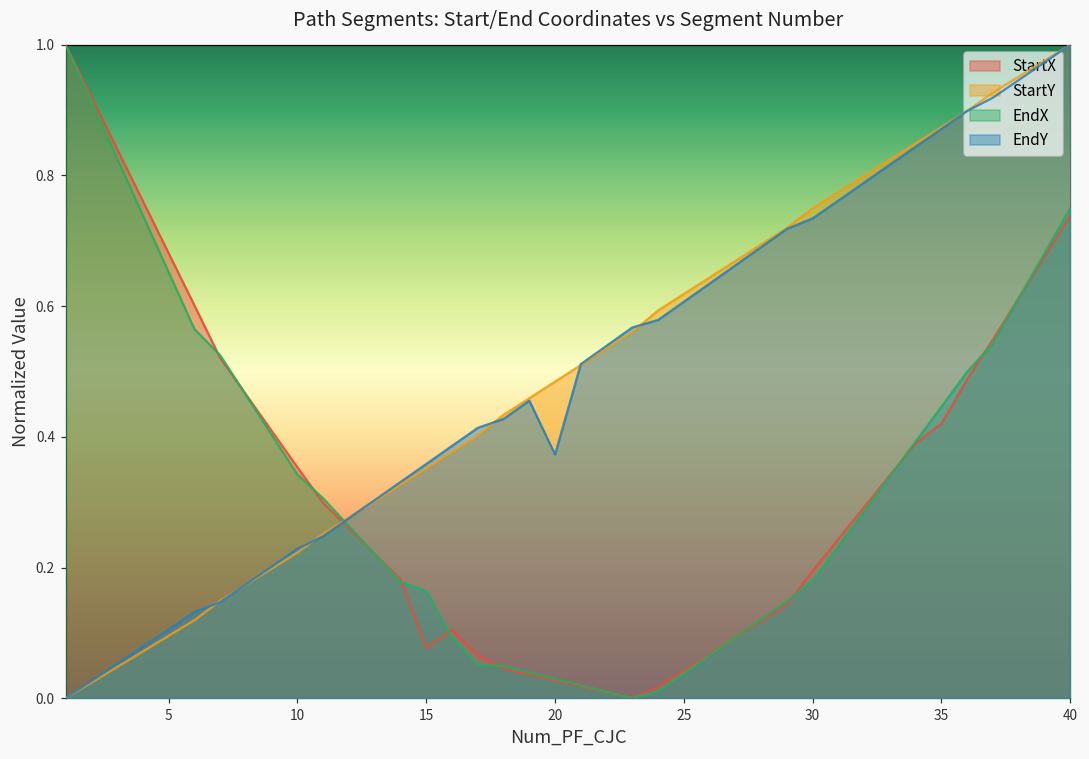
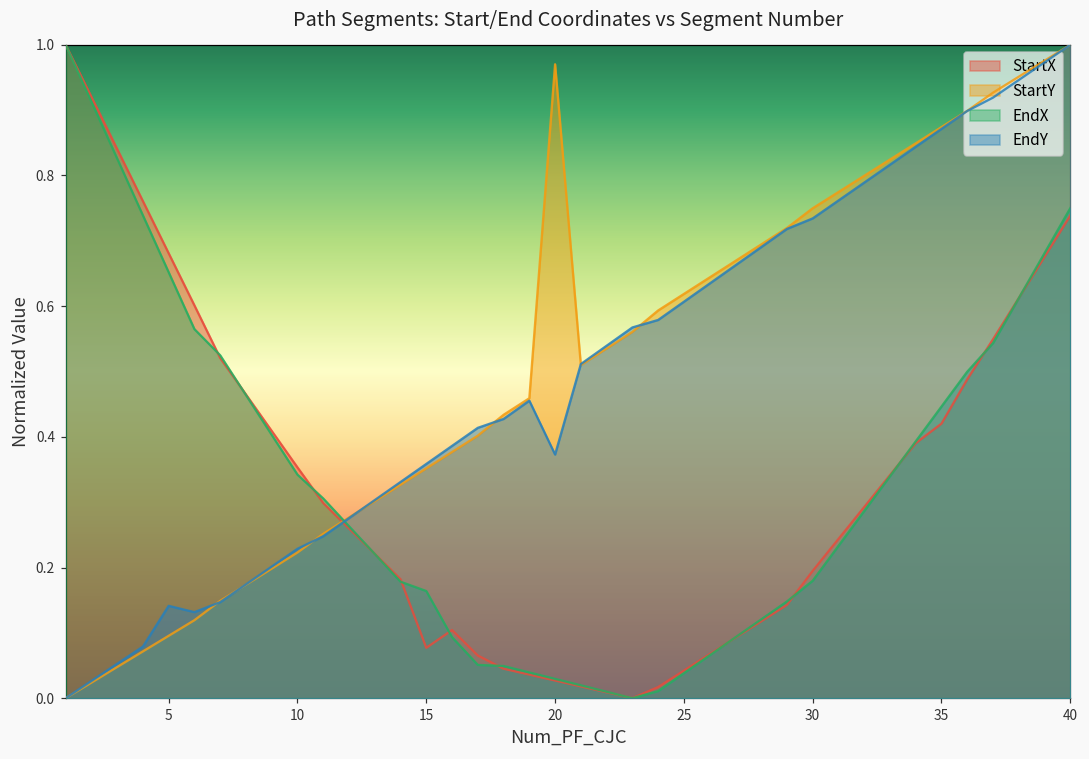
  {
    "StartX": {
      "5": 0.68,
      "10": 0.35,
      "15": 0.08,
      "30": 0.19,
      "35": 0.42,
      "40": 0.74
    },
    "StartY": {
      "5": 0.10,
      "10": 0.22,
      "15": 0.35,
-     "20": 0.48,
+     "20": 0.97,
      "25": 0.62,
      "30": 0.75
    },
    "EndX": {
      "5": 0.65,
      "10": 0.34,
      "15": 0.16,
      "30": 0.18,
      "35": 0.45,
      "40": 0.75
    },
    "EndY": {
-     "5": 0.11,
+     "5": 0.14,
      "10": 0.23,
      "15": 0.36,
      "20": 0.37,
      "25": 0.61,
      "30": 0.73
    }
  }
